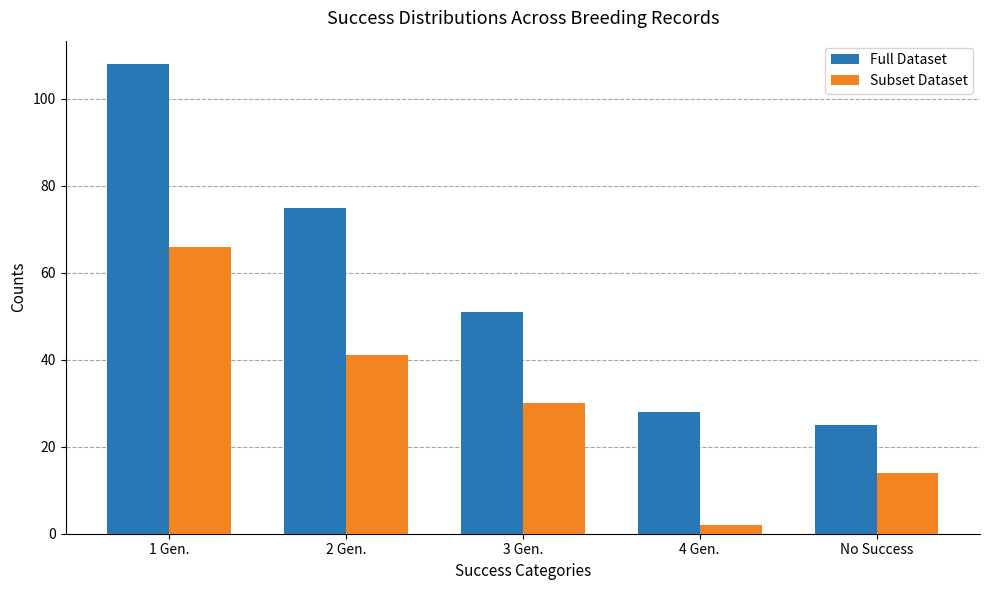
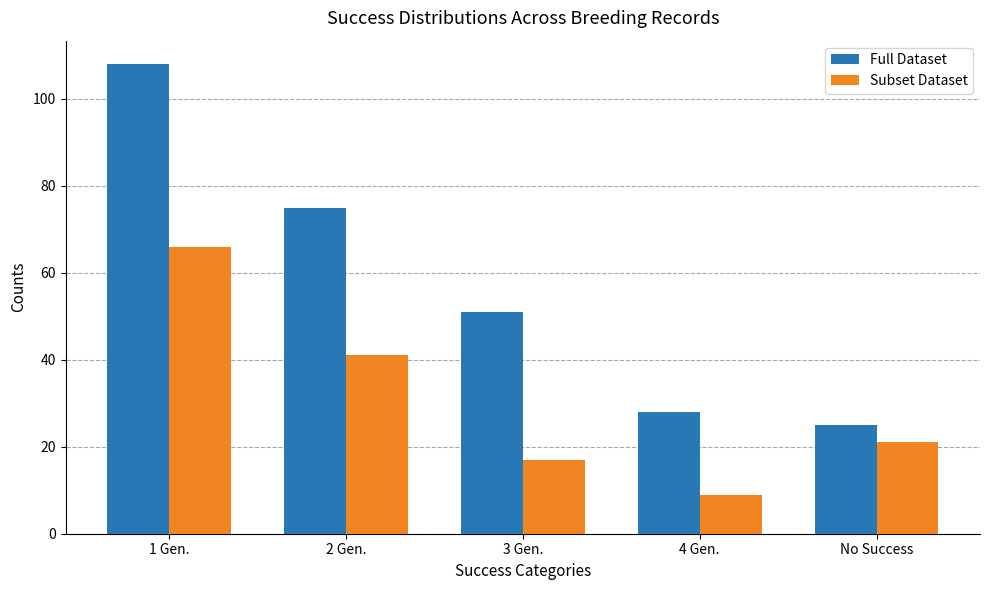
  {
    "Full Dataset": {
      "1 Gen.": 108,
      "2 Gen.": 75,
      "3 Gen.": 51,
      "4 Gen.": 28,
      "No Success": 25
    },
    "Subset Dataset": {
      "1 Gen.": 66,
      "2 Gen.": 41,
-     "3 Gen.": 30,
-     "4 Gen.": 2,
-     "No Success": 14
+     "3 Gen.": 17,
+     "4 Gen.": 9,
+     "No Success": 21
    }
  }
